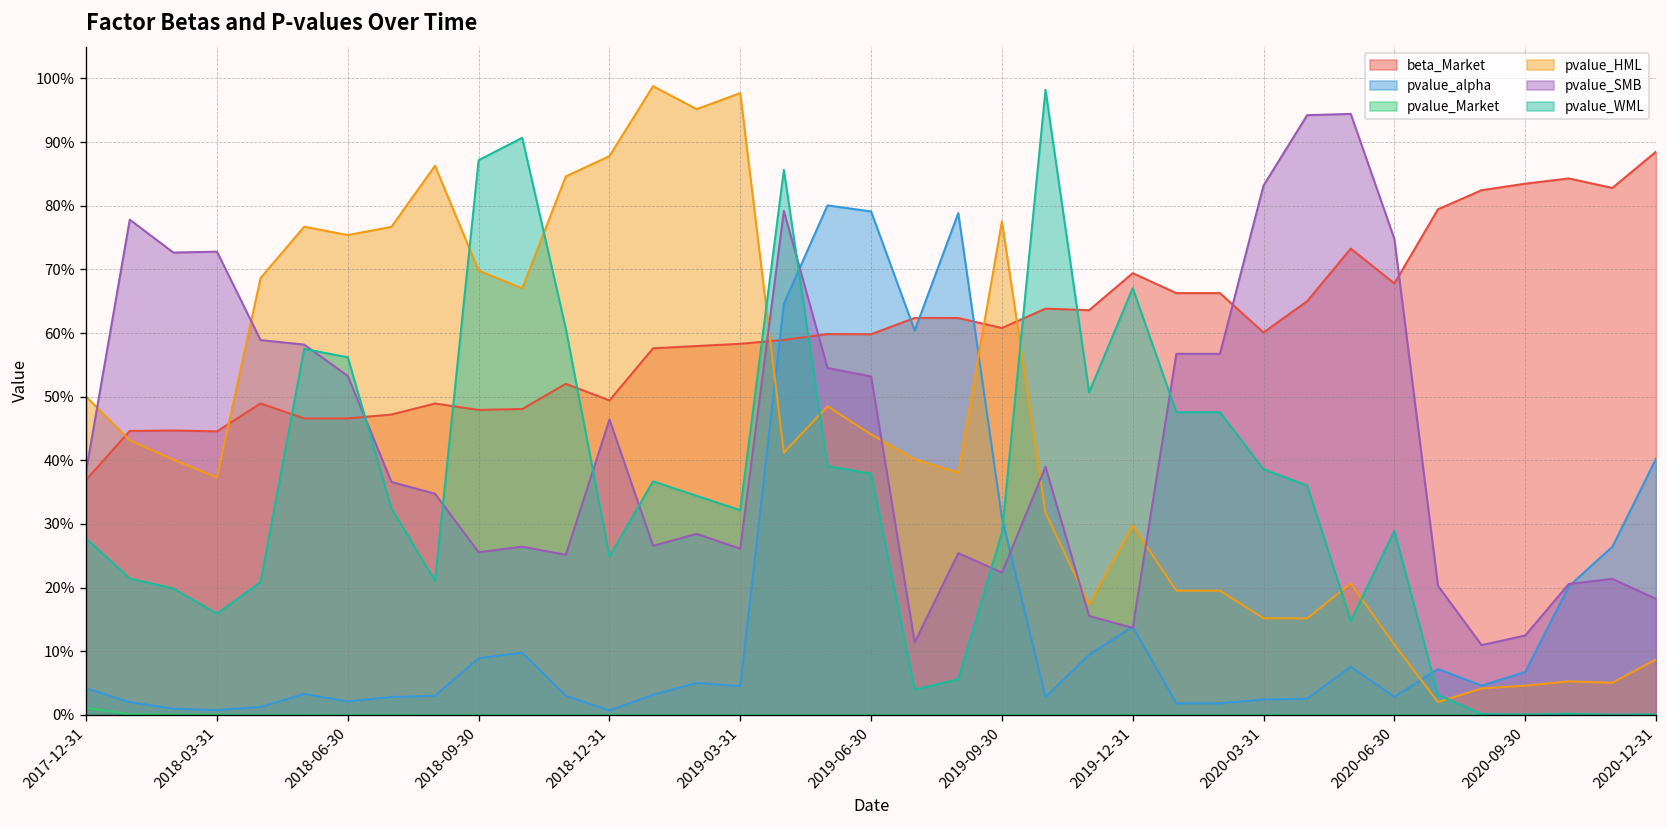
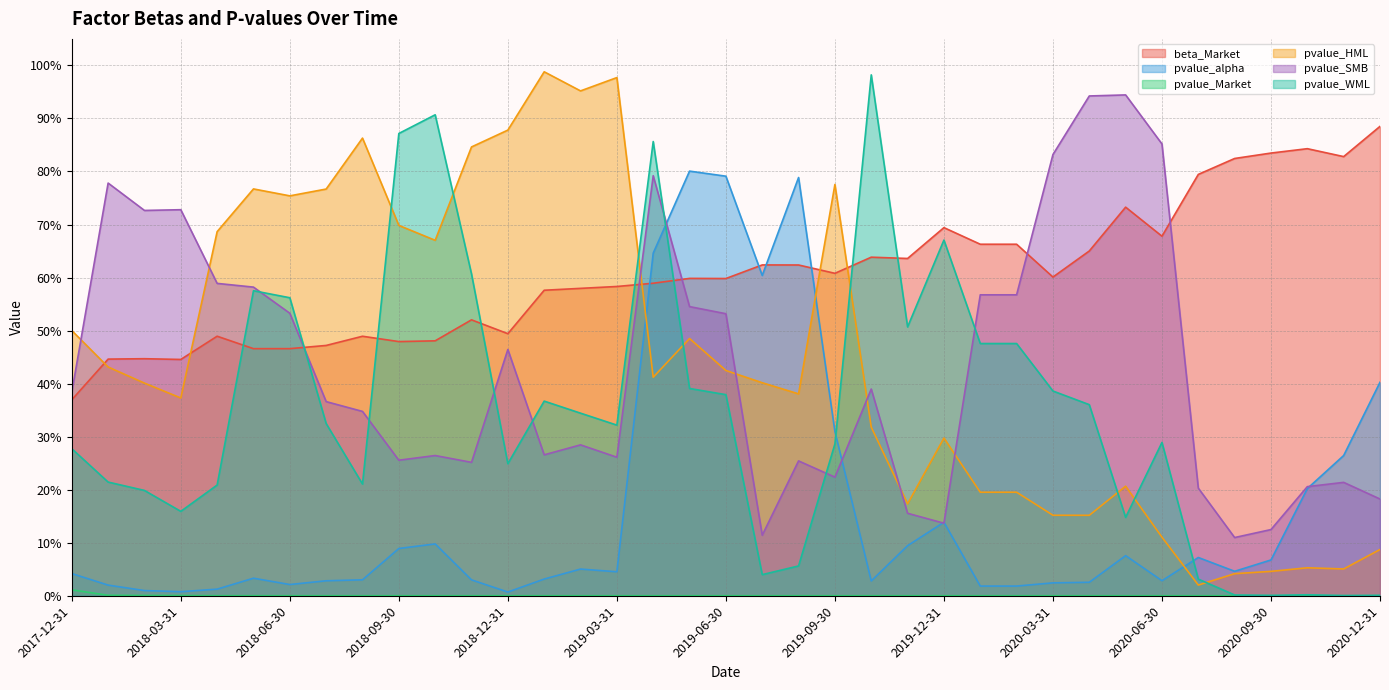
  {
    "beta_Market": {
      "2017-12-31": "37%",
      "2018-03-31": "45%",
      "2018-06-30": "47%",
      "2018-09-30": "48%",
      "2018-12-31": "49%",
      "2019-03-31": "58%",
      "2019-06-30": "60%",
      "2019-09-30": "61%",
      "2019-12-31": "69%",
      "2020-03-31": "60%",
      "2020-06-30": "68%",
      "2020-09-30": "83%",
      "2020-12-31": "89%"
    },
    "pvalue_HML": {
      "2017-12-31": "50%",
      "2018-03-31": "37%",
      "2018-06-30": "75%",
      "2018-09-30": "70%",
      "2018-12-31": "88%",
      "2019-03-31": "98%",
-     "2019-06-30": "44%",
+     "2019-06-30": "42%",
      "2019-09-30": "78%",
      "2019-12-31": "30%",
      "2020-03-31": "15%",
      "2020-06-30": "11%",
      "2020-09-30": "5%",
      "2020-12-31": "9%"
    },
    "pvalue_SMB": {
      "2017-12-31": "38%",
      "2018-03-31": "73%",
      "2018-06-30": "53%",
      "2018-09-30": "26%",
      "2018-12-31": "46%",
      "2019-03-31": "26%",
      "2019-06-30": "53%",
      "2019-09-30": "22%",
      "2020-03-31": "83%",
-     "2020-06-30": "75%",
+     "2020-06-30": "85%",
      "2020-09-30": "12%",
      "2020-12-31": "18%"
    }
  }
